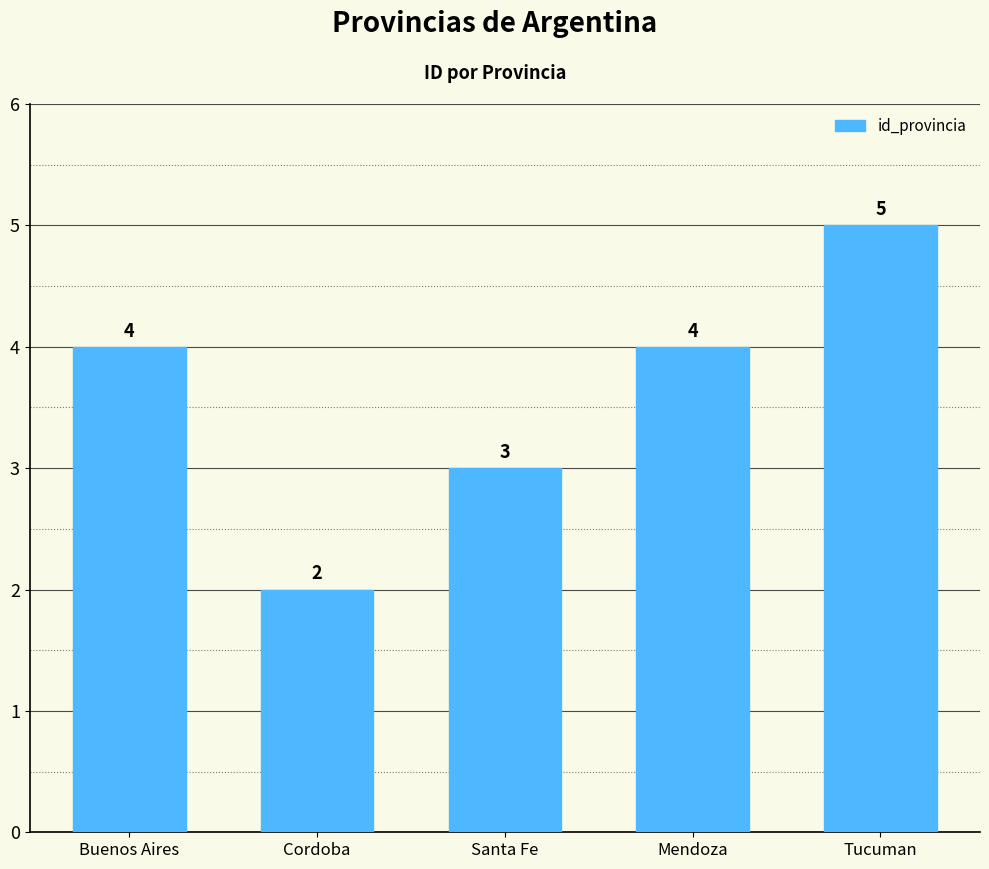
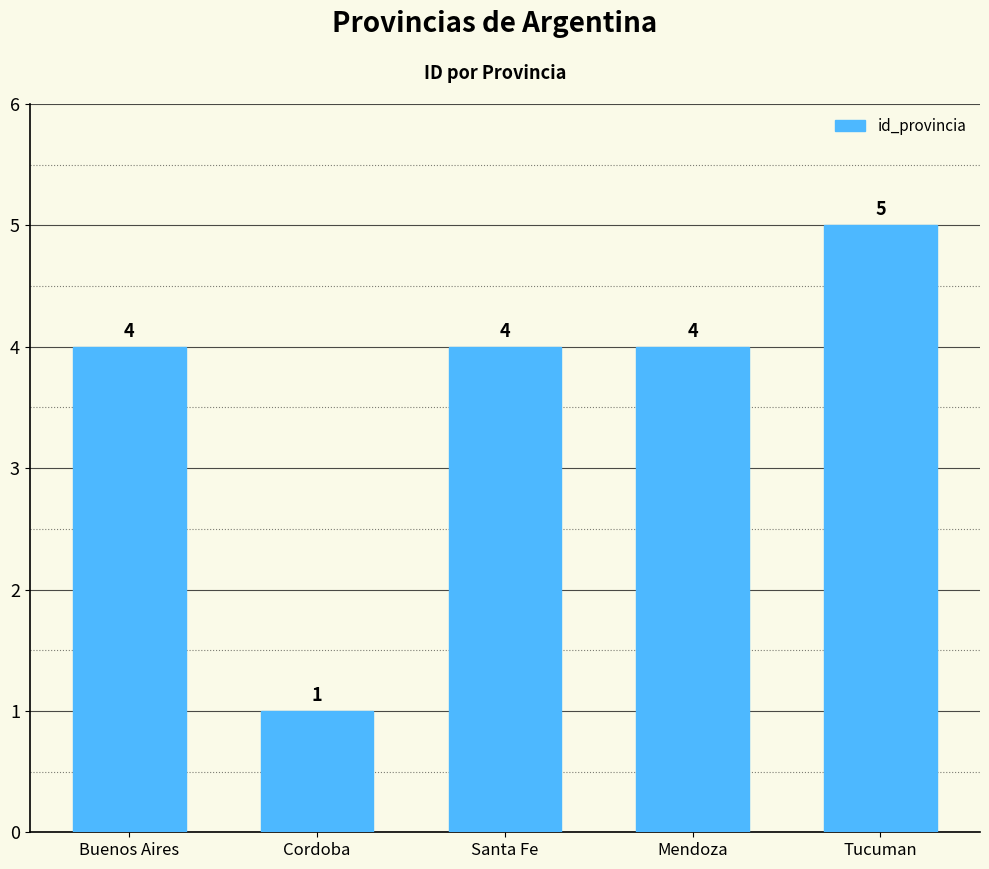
  {
    "Buenos Aires": 4,
-   "Cordoba": 2,
-   "Santa Fe": 3,
+   "Cordoba": 1,
+   "Santa Fe": 4,
    "Mendoza": 4,
    "Tucuman": 5
  }
